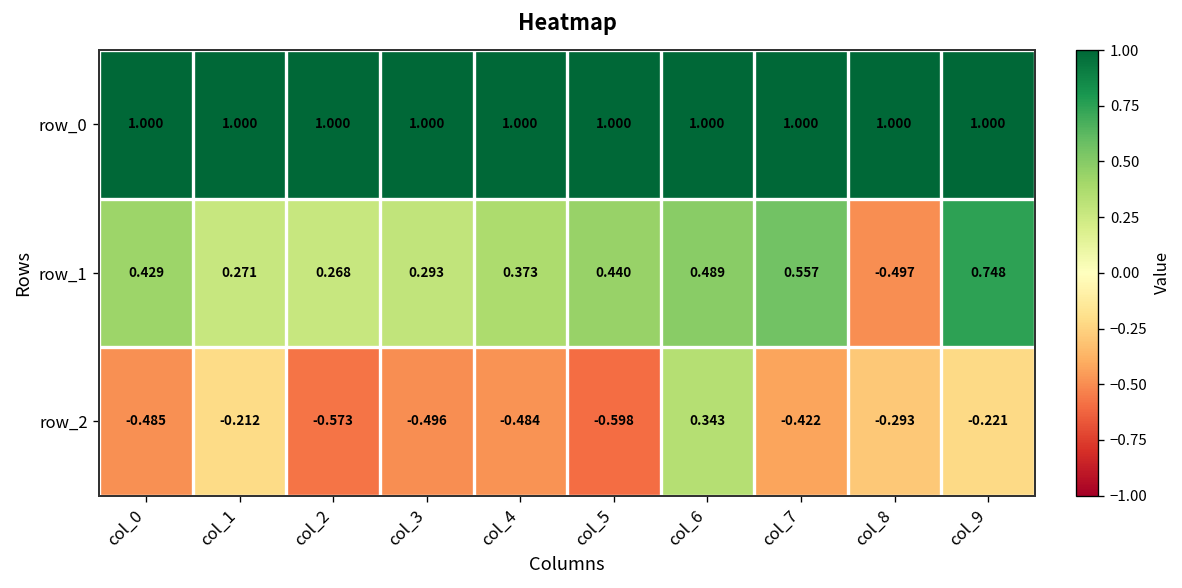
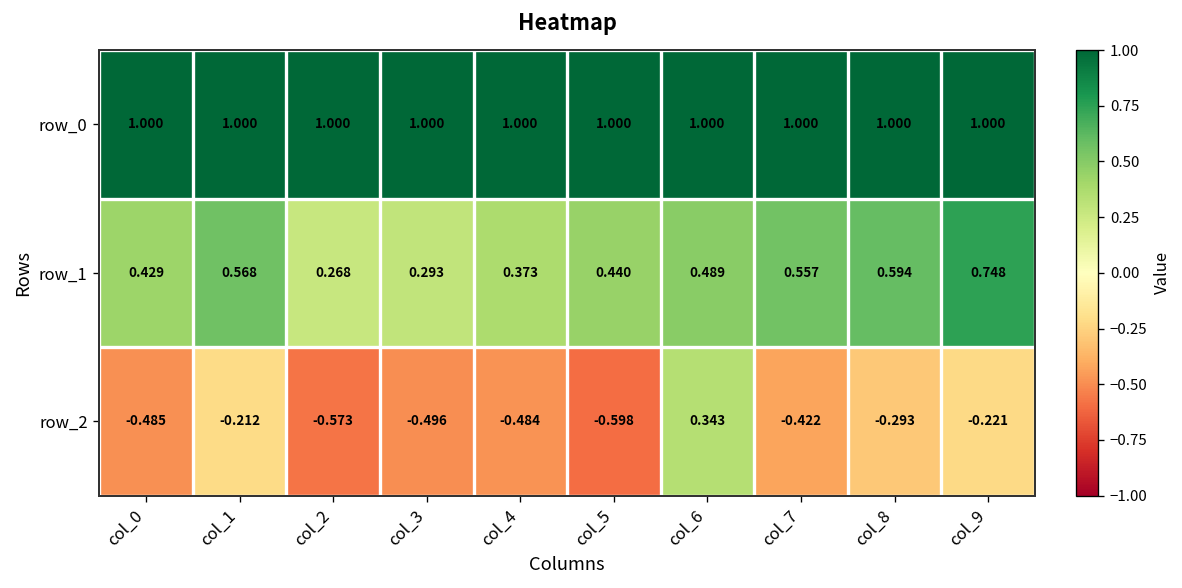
  {
    "row_0": {
      "col_0": 1.000,
      "col_1": 1.000,
      "col_2": 1.000,
      "col_3": 1.000,
      "col_4": 1.000,
      "col_5": 1.000,
      "col_6": 1.000,
      "col_7": 1.000,
      "col_8": 1.000,
      "col_9": 1.000
    },
    "row_1": {
      "col_0": 0.429,
-     "col_1": 0.271,
+     "col_1": 0.568,
      "col_2": 0.268,
      "col_3": 0.293,
      "col_4": 0.373,
      "col_5": 0.440,
      "col_6": 0.489,
      "col_7": 0.557,
-     "col_8": -0.497,
+     "col_8": 0.594,
      "col_9": 0.748
    },
    "row_2": {
      "col_0": -0.485,
      "col_1": -0.212,
      "col_2": -0.573,
      "col_3": -0.496,
      "col_4": -0.484,
      "col_5": -0.598,
      "col_6": 0.343,
      "col_7": -0.422,
      "col_8": -0.293,
      "col_9": -0.221
    }
  }
